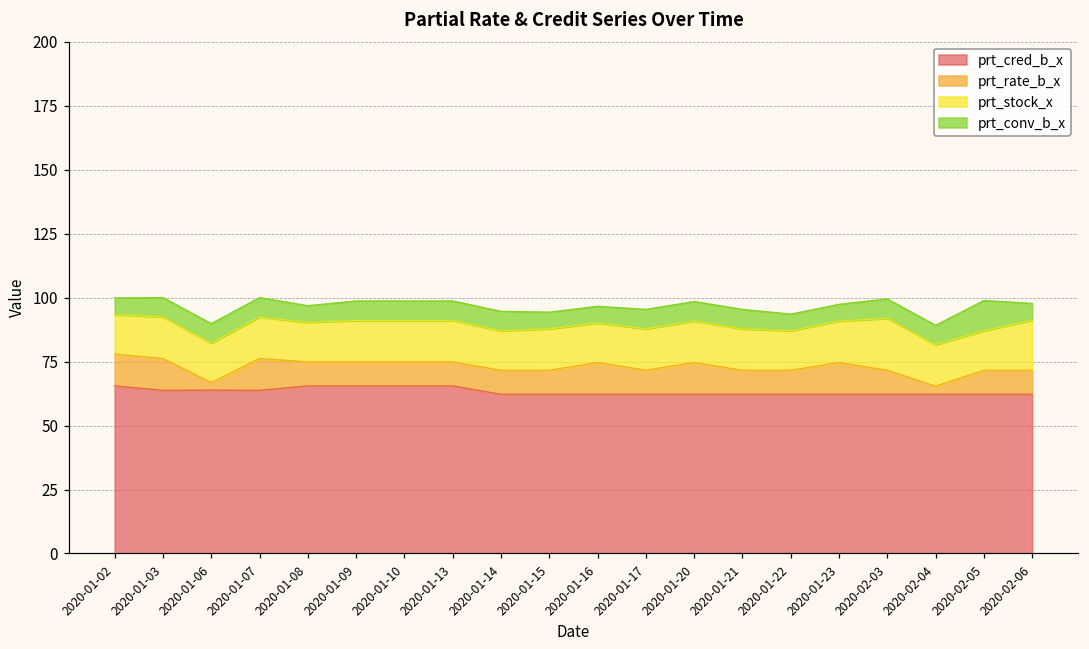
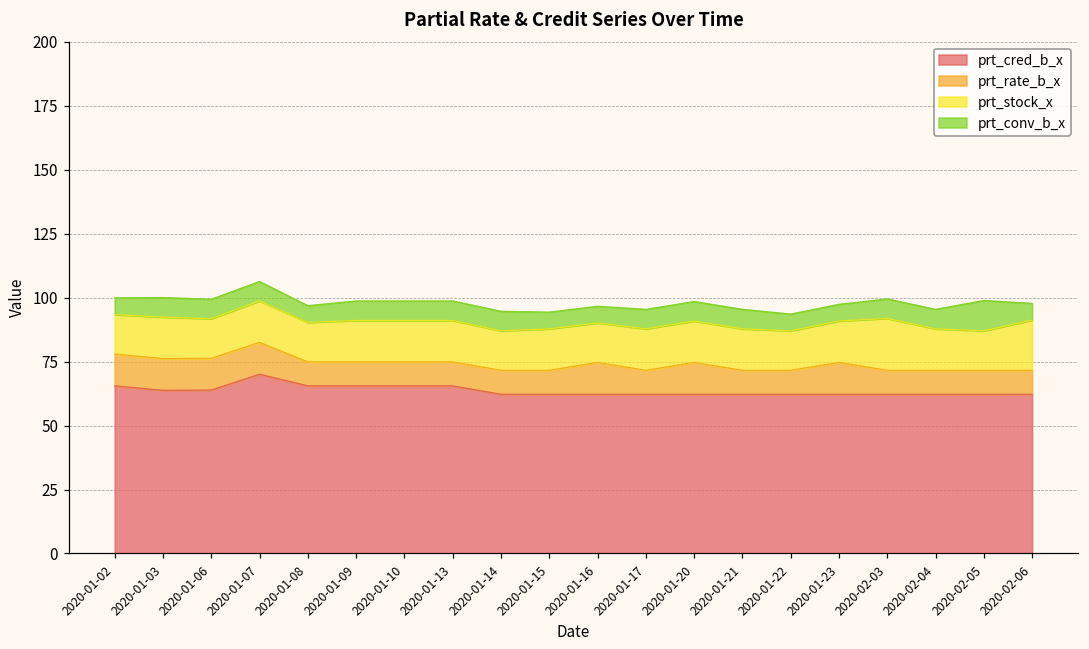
  {
    "prt_cred_b_x": {
      "2020-01-02": 66,
      "2020-01-03": 64,
      "2020-01-06": 64,
-     "2020-01-07": 64,
+     "2020-01-07": 70,
      "2020-01-08": 66,
      "2020-01-09": 66,
      "2020-01-10": 66,
      "2020-01-13": 66,
      "2020-01-14": 62,
      "2020-01-15": 62,
      "2020-01-16": 62,
      "2020-01-17": 62,
      "2020-01-20": 62,
      "2020-01-21": 62,
      "2020-01-22": 62,
      "2020-01-23": 62,
      "2020-02-03": 62,
      "2020-02-04": 62,
      "2020-02-05": 62,
      "2020-02-06": 62
    },
    "prt_rate_b_x": {
      "2020-01-02": 12,
      "2020-01-03": 12,
-     "2020-01-06": 3,
+     "2020-01-06": 12,
      "2020-01-07": 12,
      "2020-01-08": 9,
      "2020-01-09": 9,
      "2020-01-10": 9,
      "2020-01-13": 9,
      "2020-01-14": 9,
      "2020-01-15": 9,
      "2020-01-16": 12,
      "2020-01-17": 9,
      "2020-01-20": 12,
      "2020-01-21": 9,
      "2020-01-22": 9,
      "2020-01-23": 12,
      "2020-02-03": 9,
-     "2020-02-04": 3,
+     "2020-02-04": 9,
      "2020-02-05": 9,
      "2020-02-06": 9
    },
    "prt_stock_x": {
      "2020-01-02": 15,
      "2020-01-03": 16,
      "2020-01-06": 15,
      "2020-01-07": 16,
      "2020-01-08": 15,
      "2020-01-09": 16,
      "2020-01-10": 16,
      "2020-01-13": 16,
      "2020-01-14": 15,
      "2020-01-15": 16,
      "2020-01-16": 15,
      "2020-01-17": 16,
      "2020-01-20": 16,
      "2020-01-21": 16,
      "2020-01-22": 15,
      "2020-01-23": 16,
      "2020-02-03": 20,
      "2020-02-04": 16,
      "2020-02-05": 15,
      "2020-02-06": 20
    },
    "prt_conv_b_x": {
      "2020-01-02": 7,
      "2020-01-03": 8,
      "2020-01-06": 8,
      "2020-01-07": 8,
      "2020-01-08": 7,
      "2020-01-09": 8,
      "2020-01-10": 8,
      "2020-01-13": 8,
      "2020-01-14": 8,
      "2020-01-15": 7,
      "2020-01-16": 7,
      "2020-01-17": 8,
      "2020-01-20": 8,
      "2020-01-21": 8,
      "2020-01-22": 7,
      "2020-01-23": 7,
      "2020-02-03": 8,
      "2020-02-04": 8,
      "2020-02-05": 12,
      "2020-02-06": 7
    }
  }
